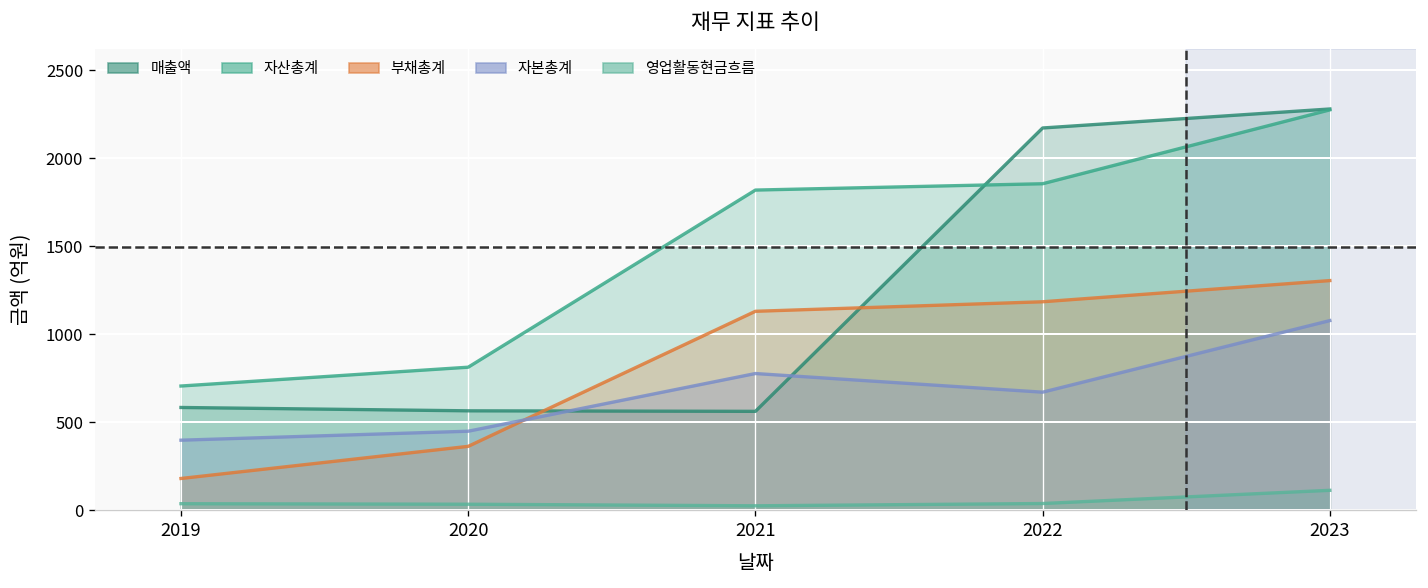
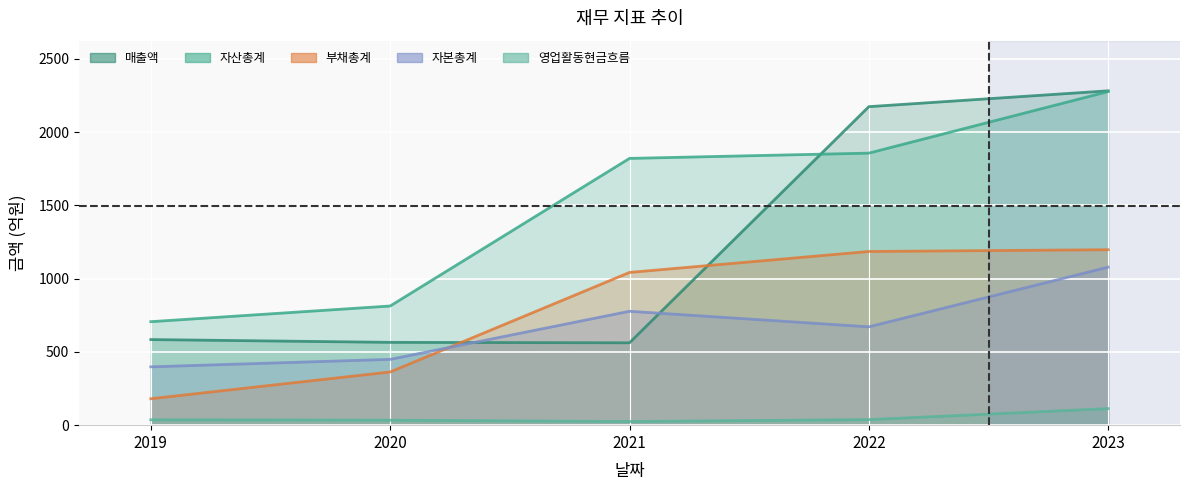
  {
    "부채총계": {
      "2019": 180,
      "2020": 360,
-     "2021": 1130,
+     "2021": 1040,
      "2022": 1190,
-     "2023": 1310
+     "2023": 1200
    }
  }
